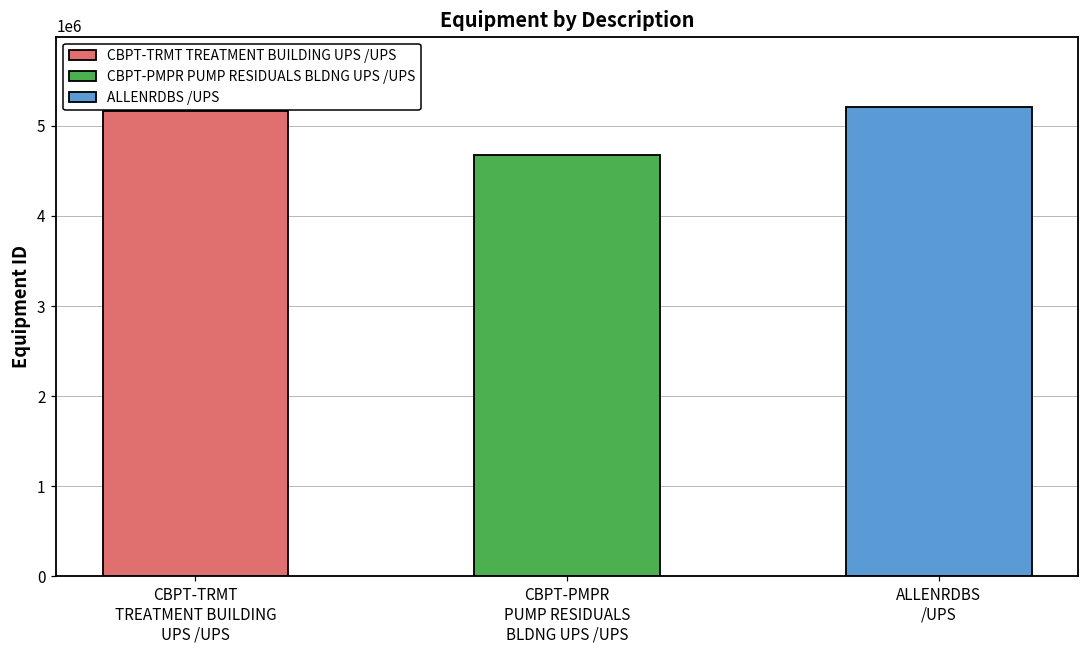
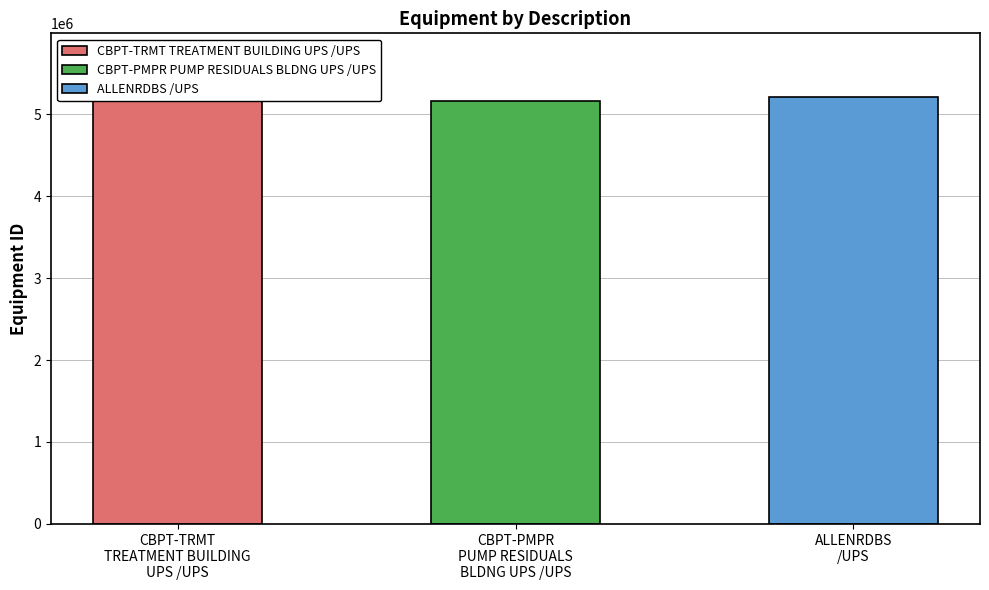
  {
-   "CBPT-PMPR PUMP RESIDUALS BLDNG UPS /UPS": 4700000,
+   "CBPT-PMPR PUMP RESIDUALS BLDNG UPS /UPS": 5200000,
    "ALLENRDBS /UPS": 5200000
  }
